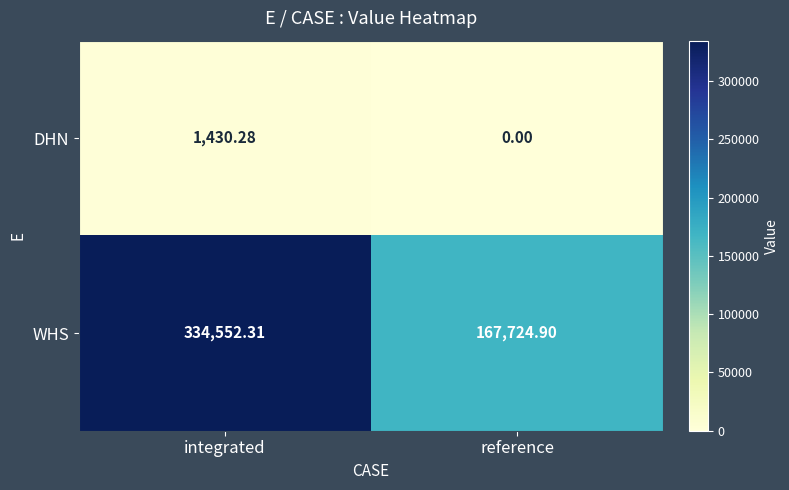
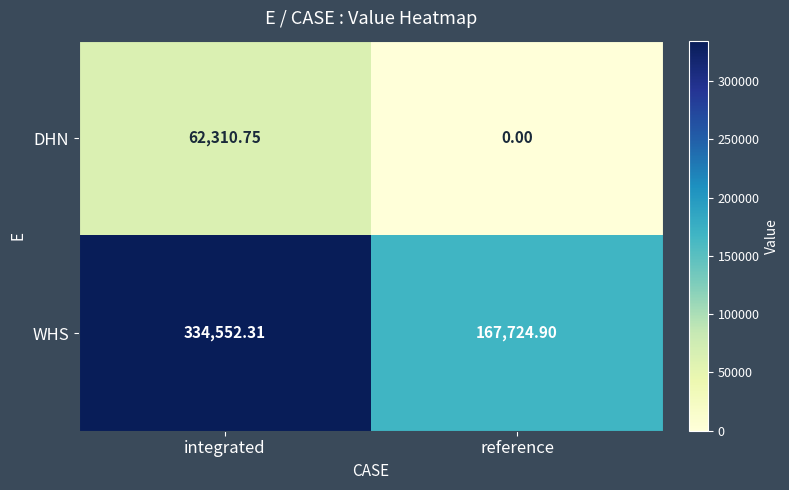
  {
    "DHN": {
-     "integrated": "1,430.28",
+     "integrated": "62,310.75",
      "reference": "0.00"
    },
    "WHS": {
      "integrated": "334,552.31",
      "reference": "167,724.90"
    }
  }
